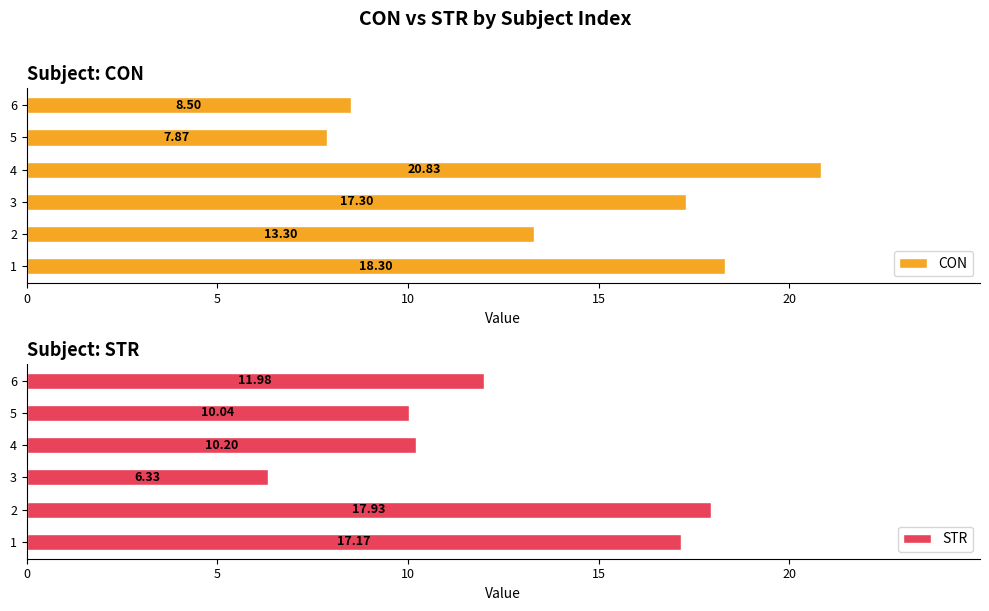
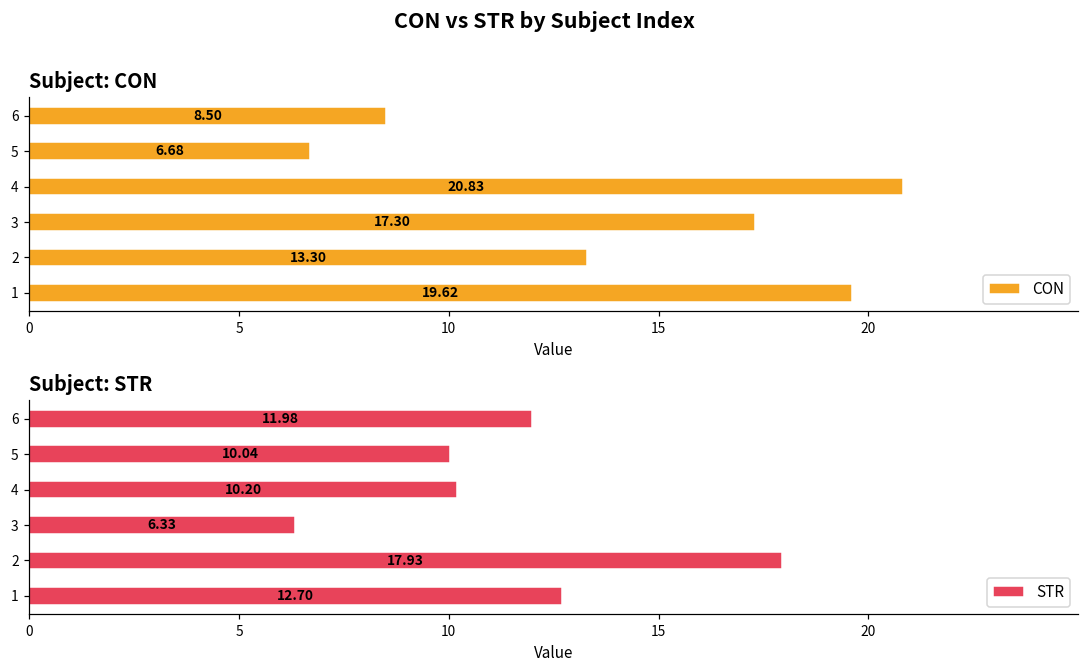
  {
    "Subject: CON": {
      "6": 8.50,
-     "5": 7.87,
+     "5": 6.68,
      "4": 20.83,
      "3": 17.30,
      "2": 13.30,
-     "1": 18.30
+     "1": 19.62
    },
    "Subject: STR": {
      "6": 11.98,
      "5": 10.04,
      "4": 10.20,
      "3": 6.33,
      "2": 17.93,
-     "1": 17.17
+     "1": 12.70
    }
  }
